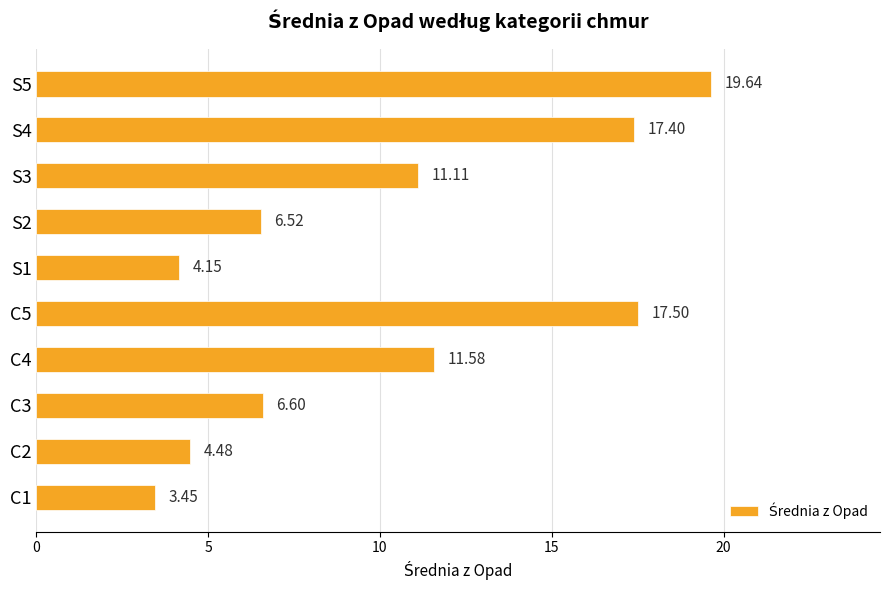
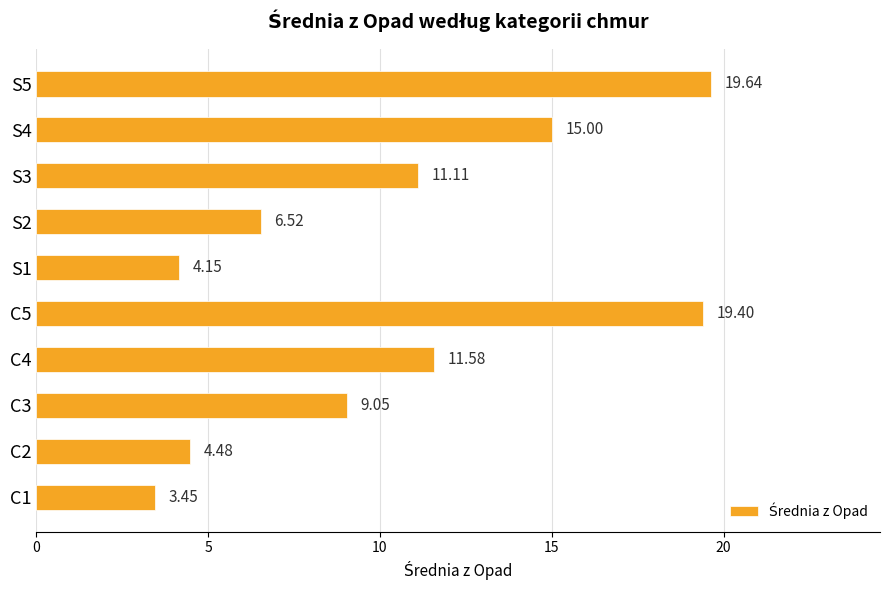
  {
    "S5": 19.64,
-   "S4": 17.40,
+   "S4": 15.00,
    "S3": 11.11,
    "S2": 6.52,
    "S1": 4.15,
-   "C5": 17.50,
+   "C5": 19.40,
    "C4": 11.58,
-   "C3": 6.60,
+   "C3": 9.05,
    "C2": 4.48,
    "C1": 3.45
  }
